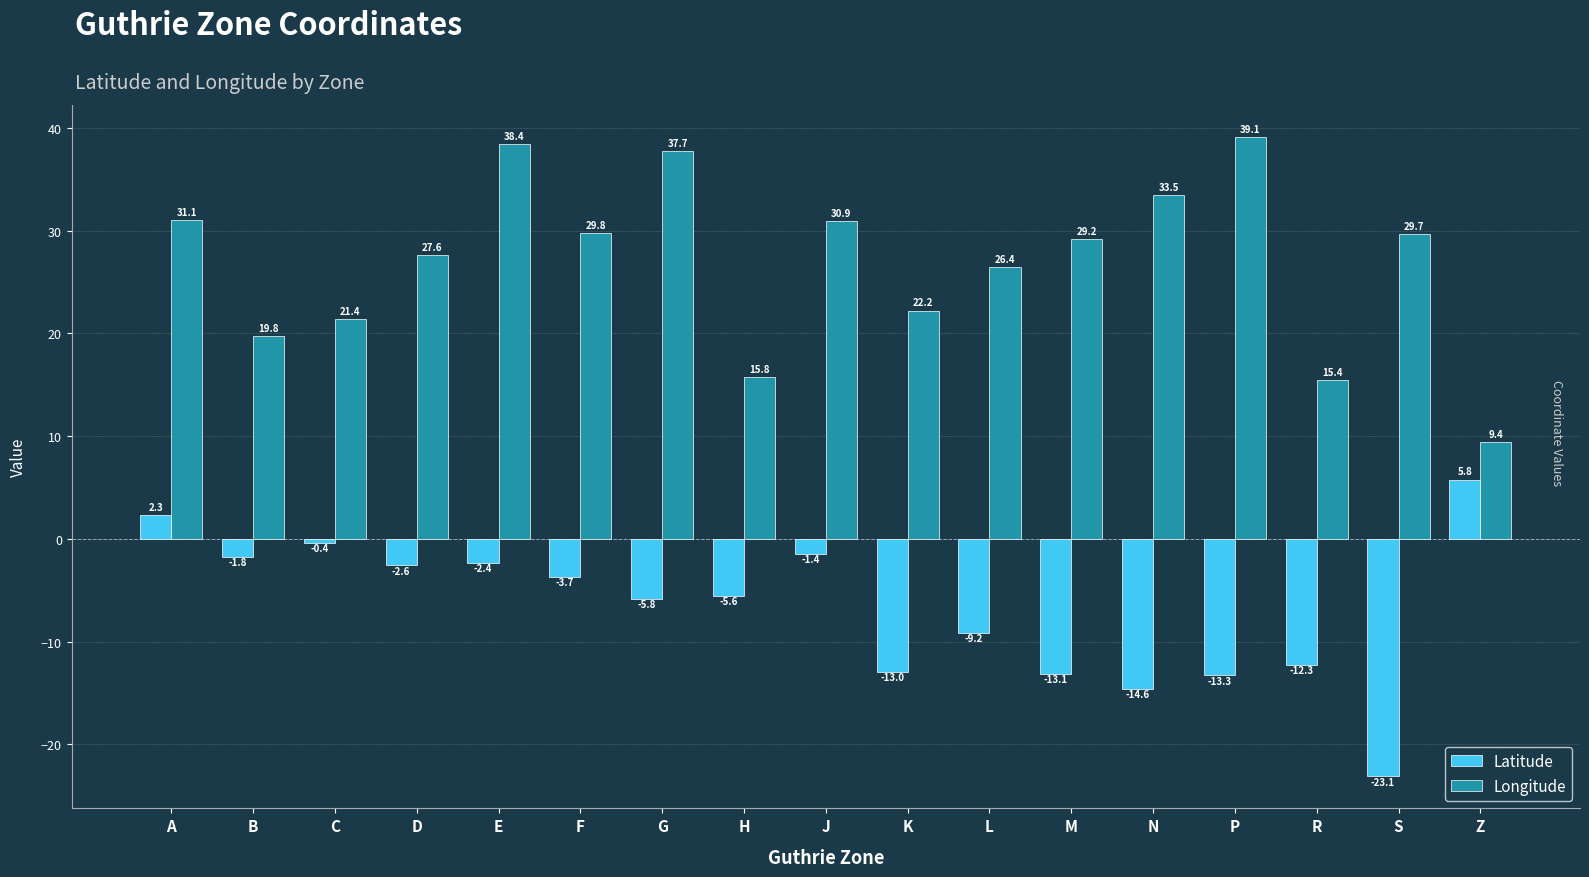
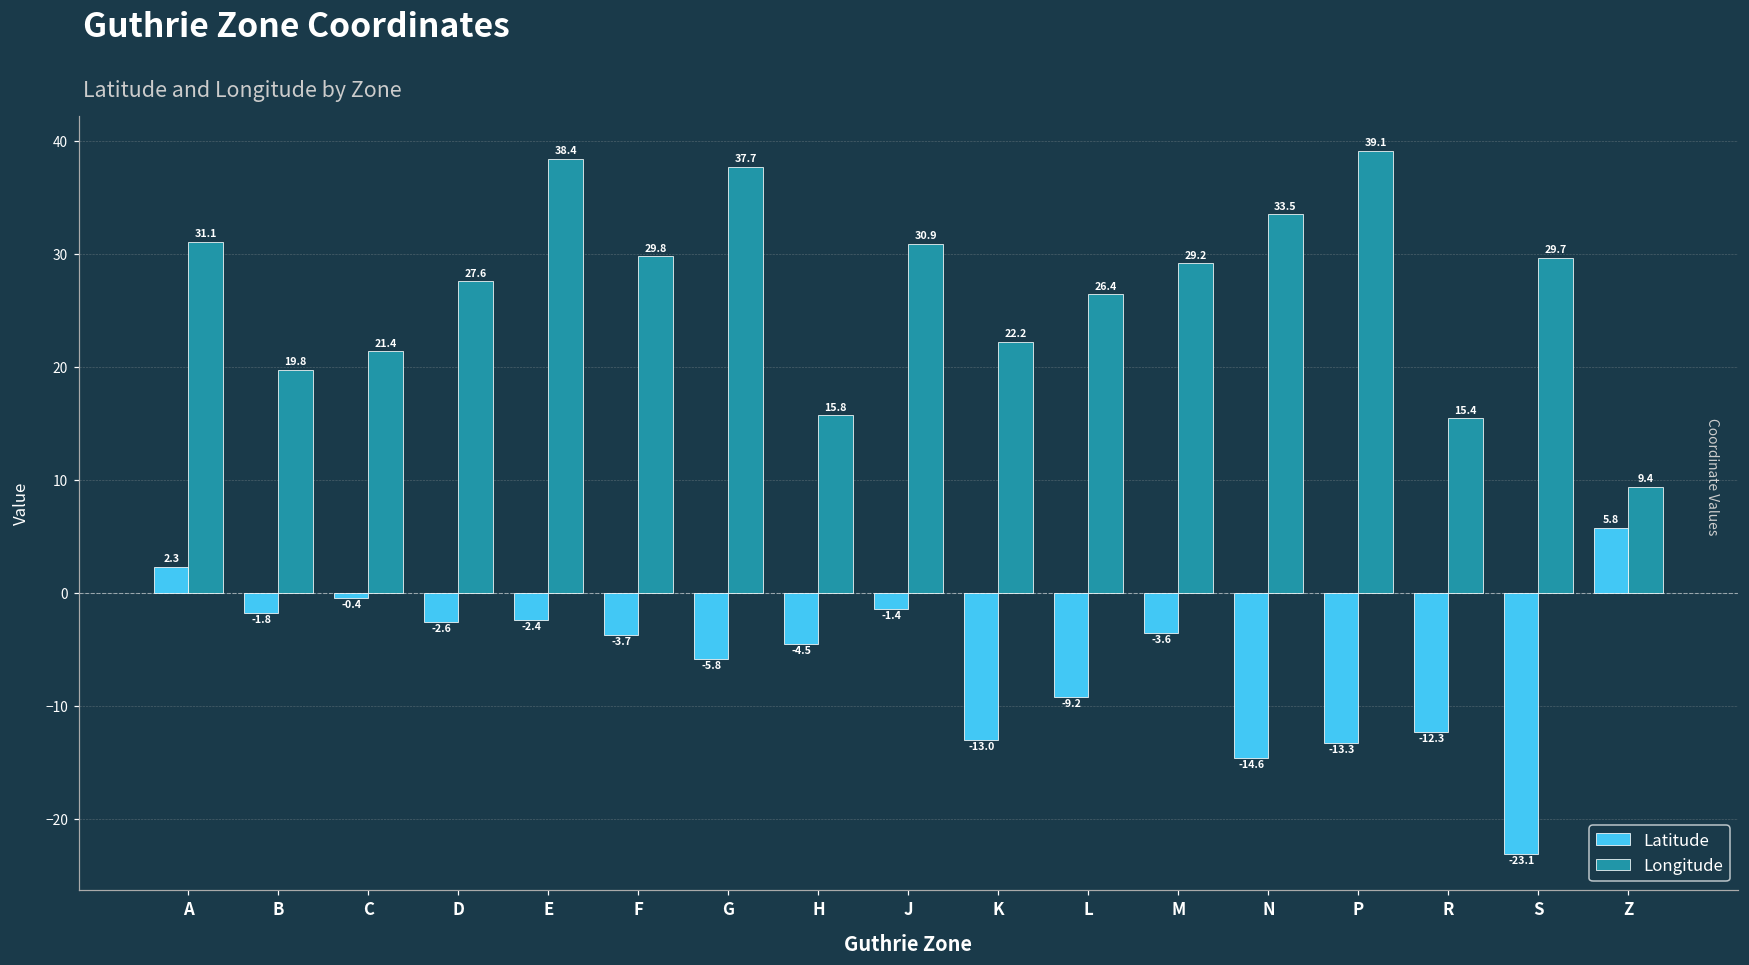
  {
    "Latitude": {
      "A": 2.3,
      "B": -1.8,
      "C": -0.4,
      "D": -2.6,
      "E": -2.4,
      "F": -3.7,
      "G": -5.8,
-     "H": -5.6,
+     "H": -4.5,
      "J": -1.4,
      "K": -13.0,
      "L": -9.2,
-     "M": -13.1,
+     "M": -3.6,
      "N": -14.6,
      "P": -13.3,
      "R": -12.3,
      "S": -23.1,
      "Z": 5.8
    },
    "Longitude": {
      "A": 31.1,
      "B": 19.8,
      "C": 21.4,
      "D": 27.6,
      "E": 38.4,
      "F": 29.8,
      "G": 37.7,
      "H": 15.8,
      "J": 30.9,
      "K": 22.2,
      "L": 26.4,
      "M": 29.2,
      "N": 33.5,
      "P": 39.1,
      "R": 15.4,
      "S": 29.7,
      "Z": 9.4
    }
  }
